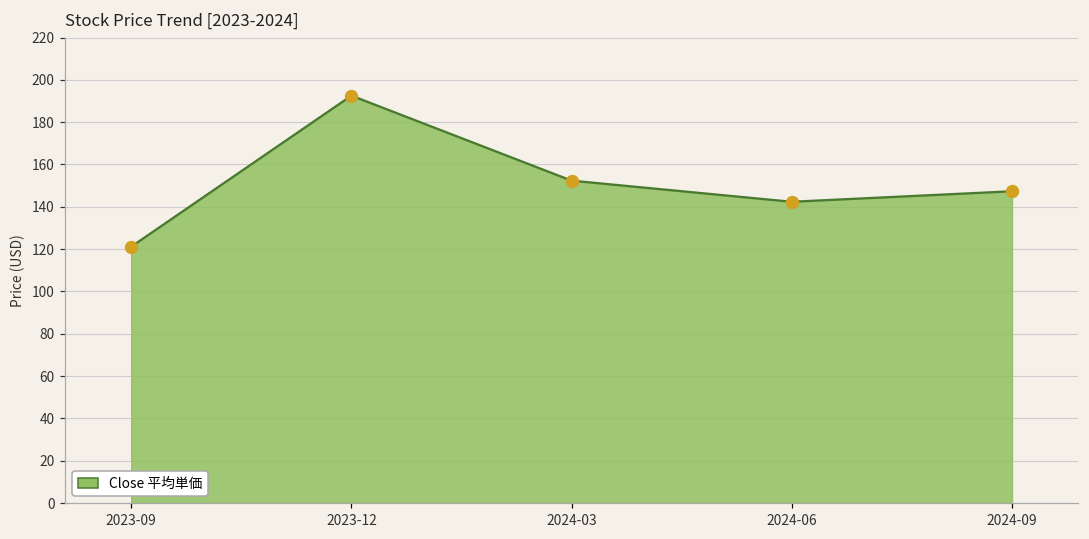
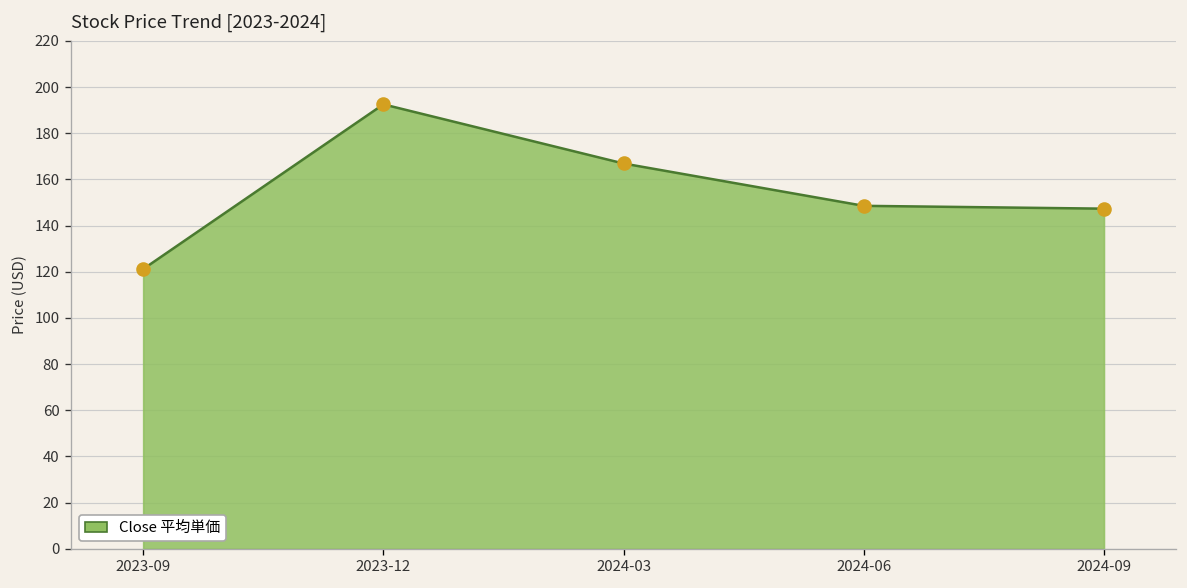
  {
    "2023-09": 121,
    "2023-12": 193,
-   "2024-03": 152,
-   "2024-06": 142,
+   "2024-03": 167,
+   "2024-06": 149,
    "2024-09": 147
  }
